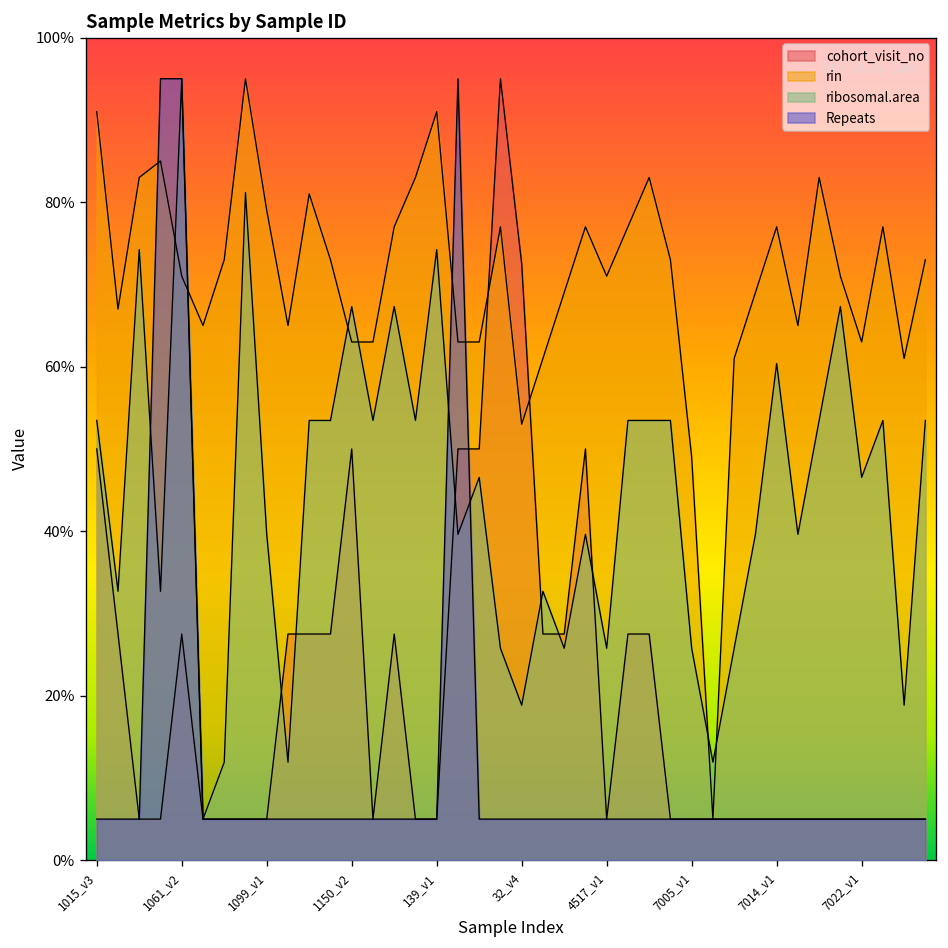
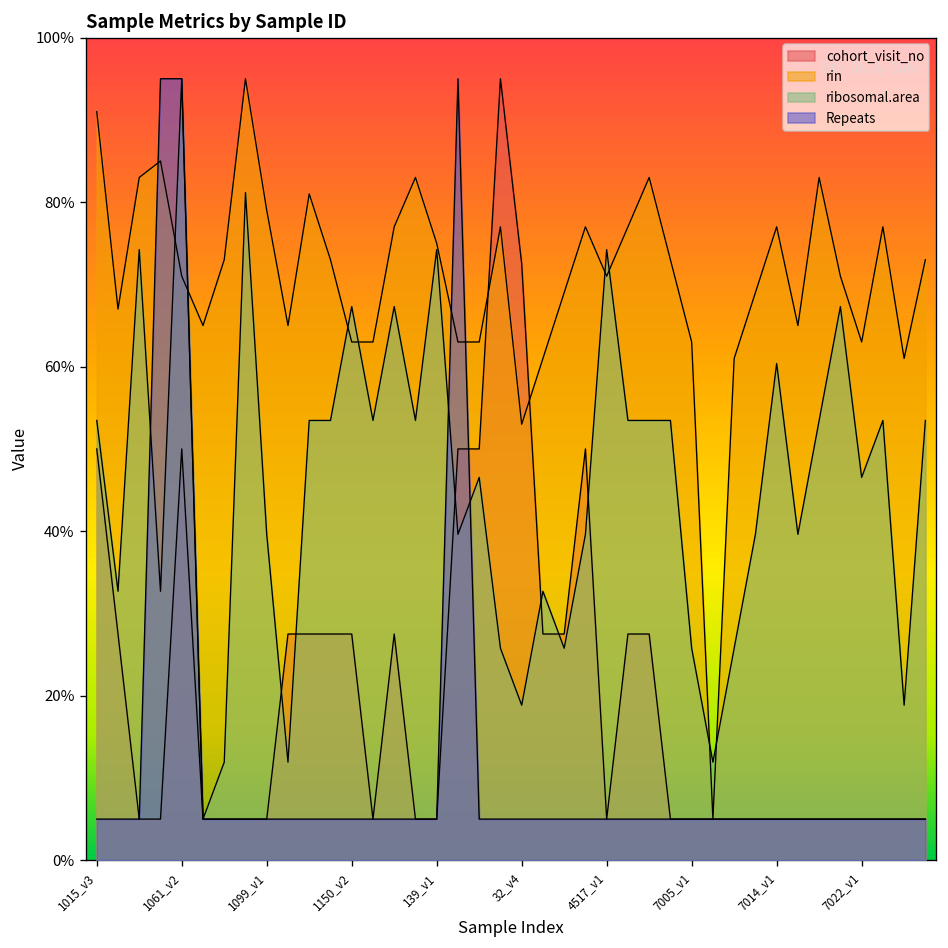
  {
    "cohort_visit_no": {
      "1015_v3": "50%",
-     "1061_v2": "28%",
-     "1150_v2": "50%",
+     "1061_v2": "50%",
+     "1150_v2": "28%",
      "32_v4": "73%"
    },
    "rin": {
      "1015_v3": "91%",
      "1061_v2": "71%",
      "1099_v1": "79%",
      "1150_v2": "63%",
-     "139_v1": "91%",
+     "139_v1": "75%",
      "32_v4": "53%",
      "4517_v1": "71%",
-     "7005_v1": "49%",
+     "7005_v1": "63%",
      "7014_v1": "77%",
      "7022_v1": "63%"
    },
    "ribosomal.area": {
      "1015_v3": "53%",
      "1099_v1": "40%",
      "1150_v2": "67%",
      "139_v1": "74%",
      "32_v4": "19%",
-     "4517_v1": "26%",
+     "4517_v1": "74%",
      "7005_v1": "26%",
      "7014_v1": "60%",
      "7022_v1": "47%"
    },
    "Repeats": {
      "1015_v3": "5%",
      "1150_v2": "5%",
      "32_v4": "5%"
    }
  }
